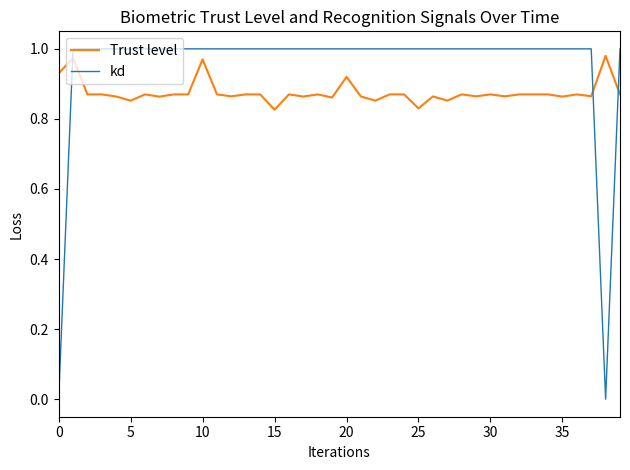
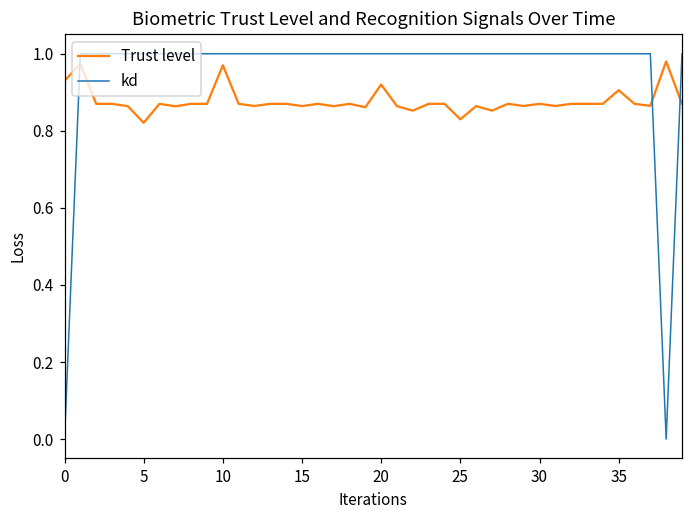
  {
    "Trust level": {
      "0": 0.93,
-     "5": 0.85,
+     "5": 0.82,
      "10": 0.97,
-     "15": 0.83,
+     "15": 0.86,
      "20": 0.92,
      "25": 0.83,
      "30": 0.87,
-     "35": 0.86
+     "35": 0.91
    },
    "kd": {
      "0": 0.00,
      "10": 1.00,
      "15": 1.00,
      "20": 1.00,
      "25": 1.00,
      "30": 1.00,
      "35": 1.00
    }
  }
